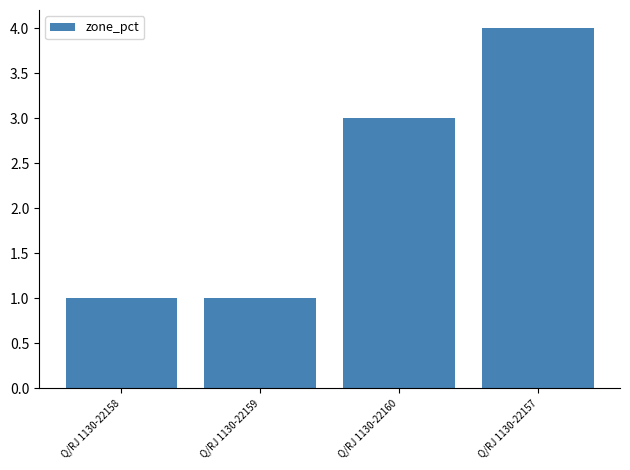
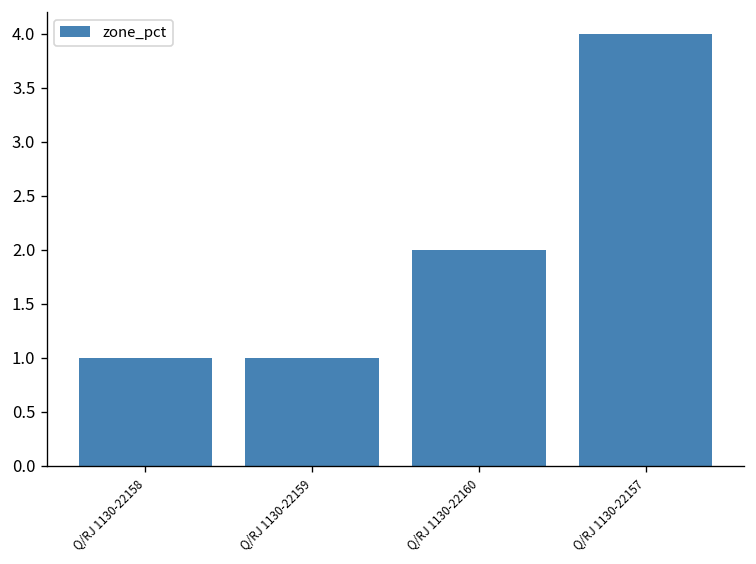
  {
    "Q/RJ 1130-22158": 1,
    "Q/RJ 1130-22159": 1,
-   "Q/RJ 1130-22160": 3,
+   "Q/RJ 1130-22160": 2,
    "Q/RJ 1130-22157": 4
  }
